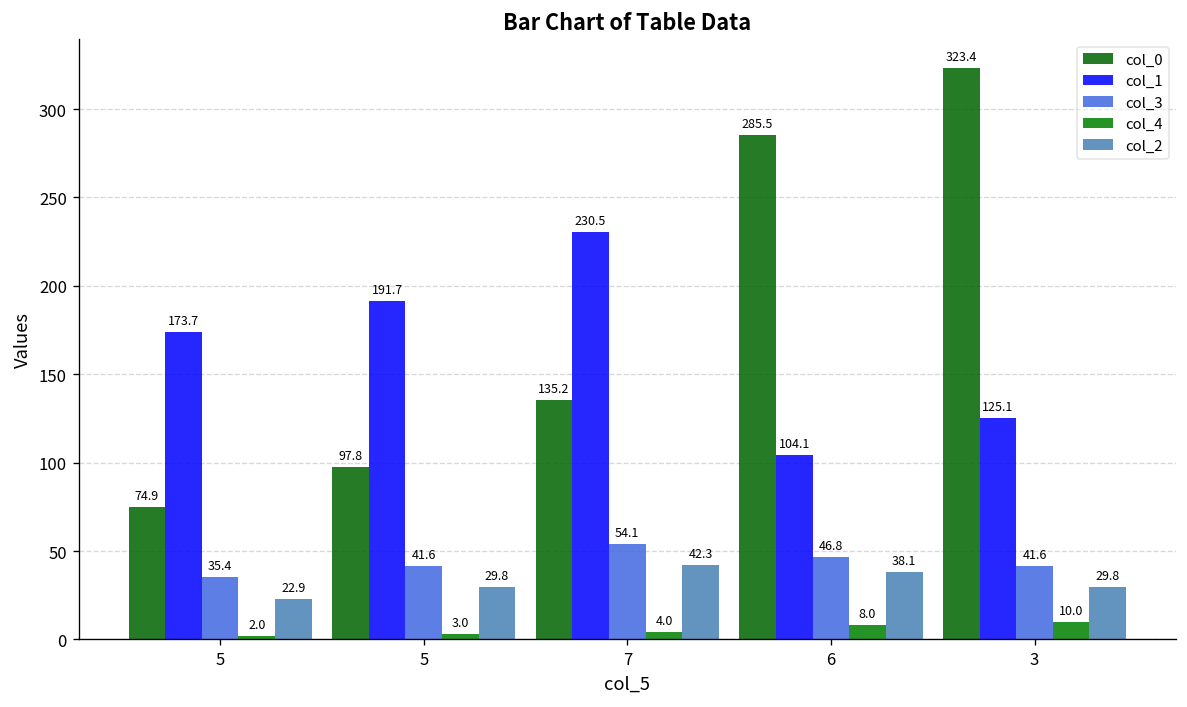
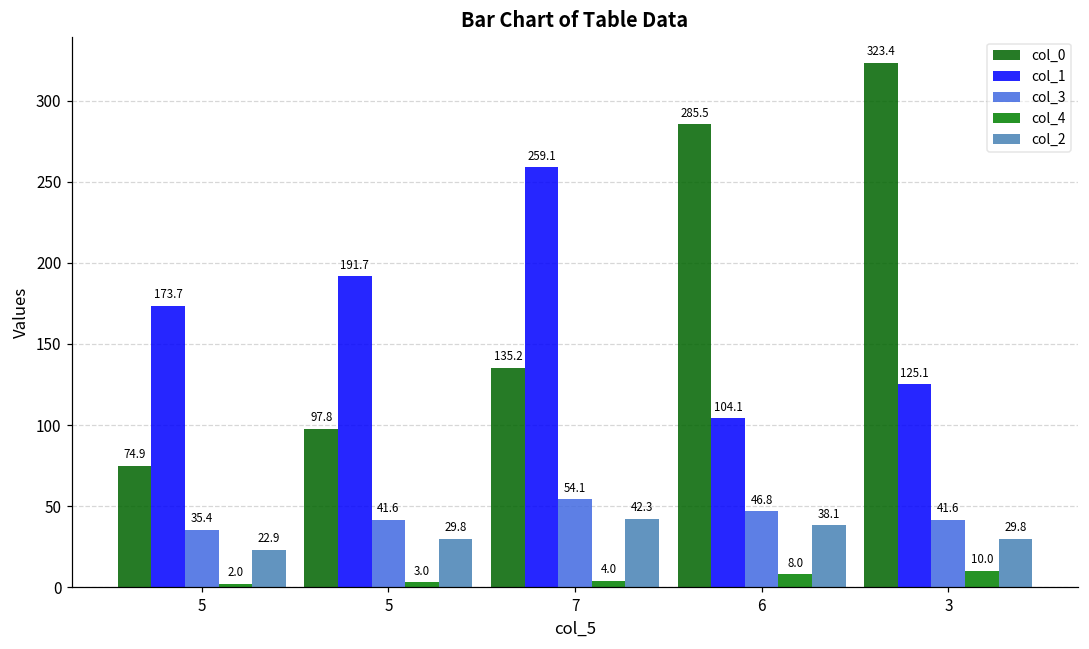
  {
    "col_1": {
-     "7": 230.5,
+     "7": 259.1,
      "6": 104.1,
      "3": 125.1
    }
  }
